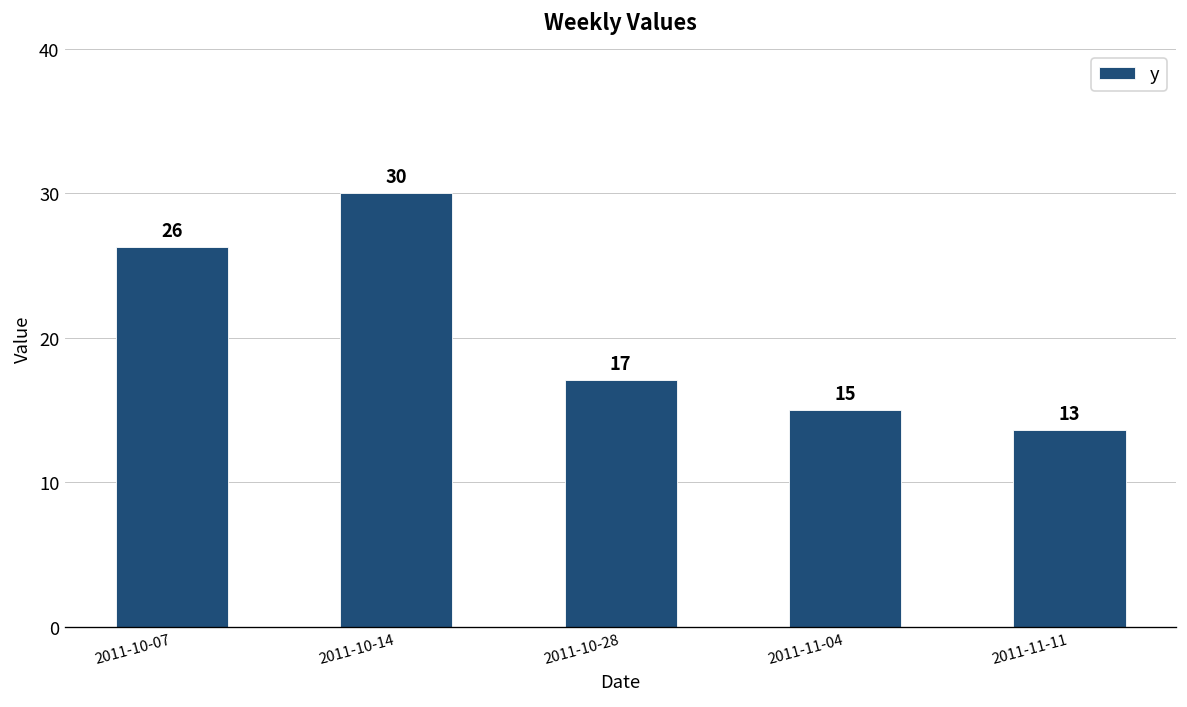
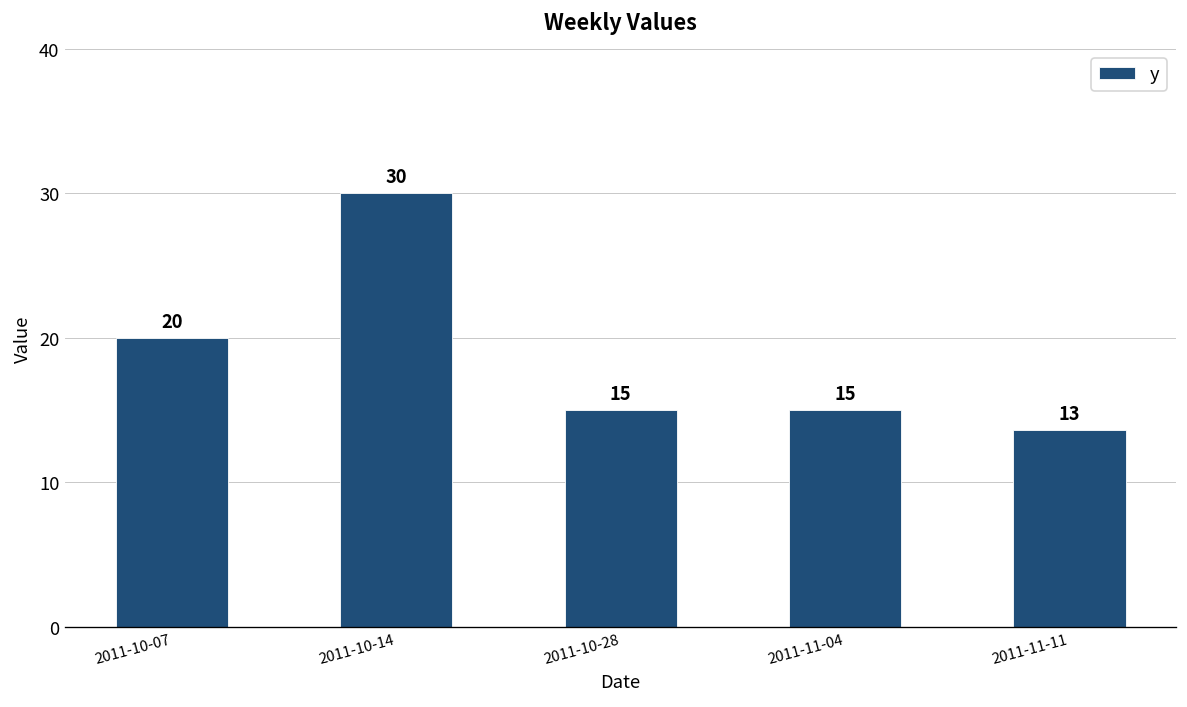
  {
-   "2011-10-07": 26,
+   "2011-10-07": 20,
    "2011-10-14": 30,
-   "2011-10-28": 17,
+   "2011-10-28": 15,
    "2011-11-04": 15
  }
